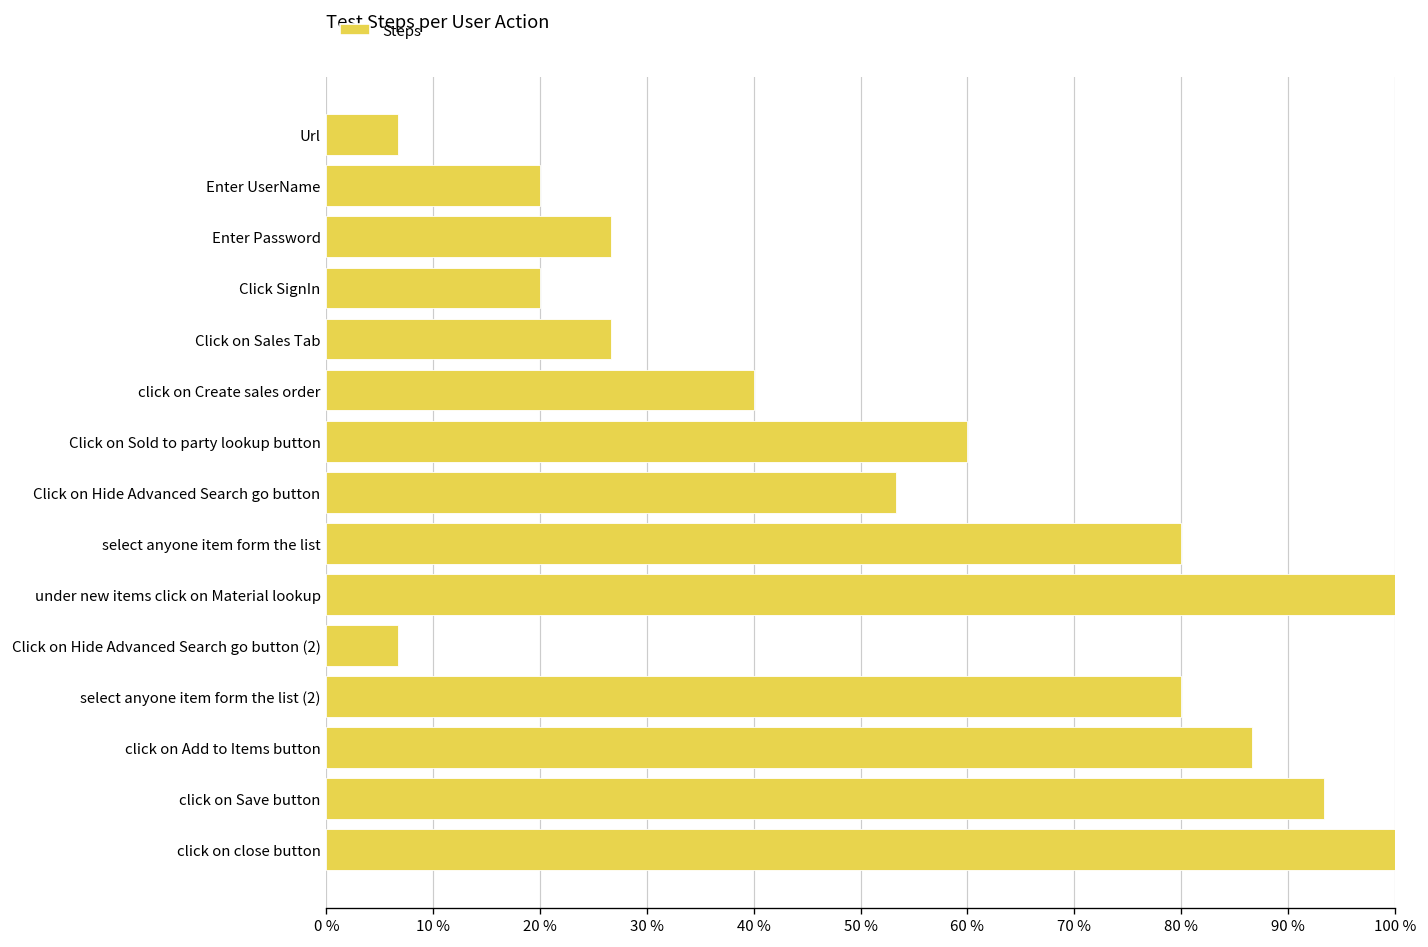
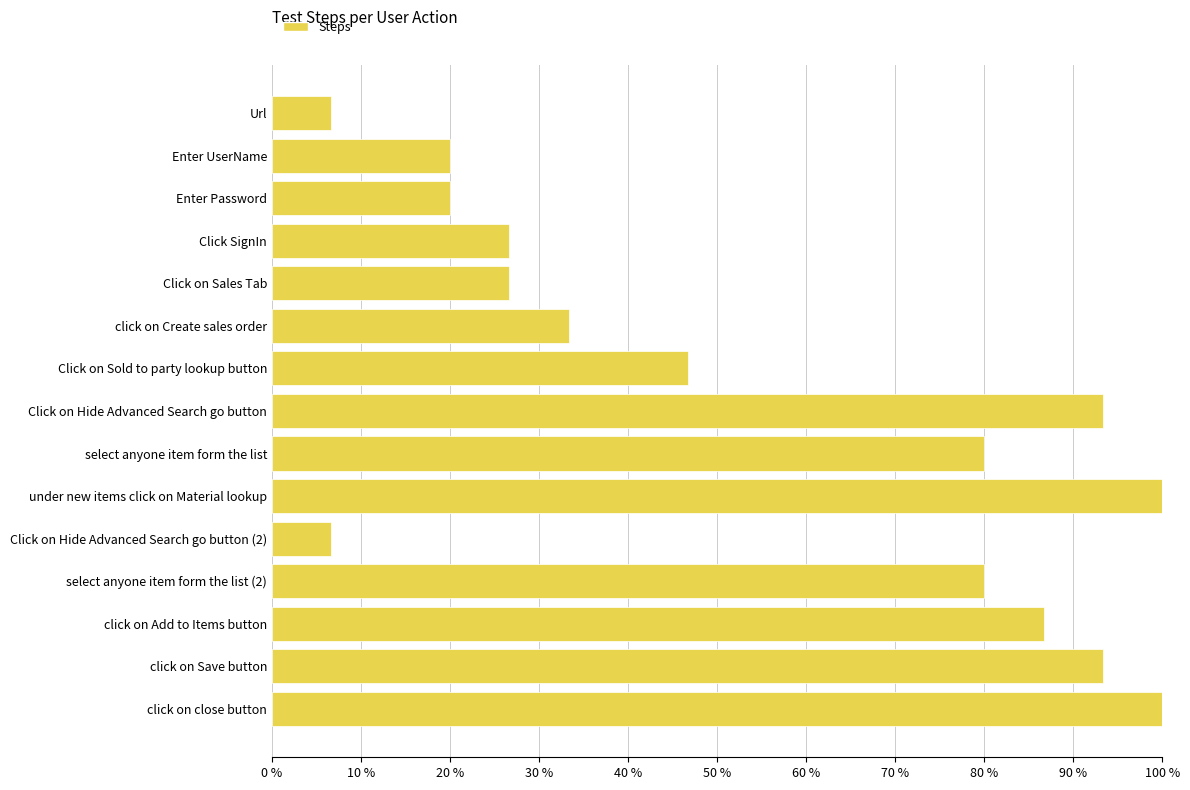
  {
    "Url": "7 %",
    "Enter UserName": "20 %",
-   "Enter Password": "27 %",
-   "Click SignIn": "20 %",
+   "Enter Password": "20 %",
+   "Click SignIn": "27 %",
    "Click on Sales Tab": "27 %",
-   "click on Create sales order": "40 %",
-   "Click on Sold to party lookup button": "60 %",
-   "Click on Hide Advanced Search go button": "53 %",
+   "click on Create sales order": "33 %",
+   "Click on Sold to party lookup button": "47 %",
+   "Click on Hide Advanced Search go button": "93 %",
    "select anyone item form the list": "80 %",
    "under new items click on Material lookup": "100 %",
    "Click on Hide Advanced Search go button (2)": "7 %",
    "select anyone item form the list (2)": "80 %",
    "click on Add to Items button": "87 %",
    "click on Save button": "93 %",
    "click on close button": "100 %"
  }
